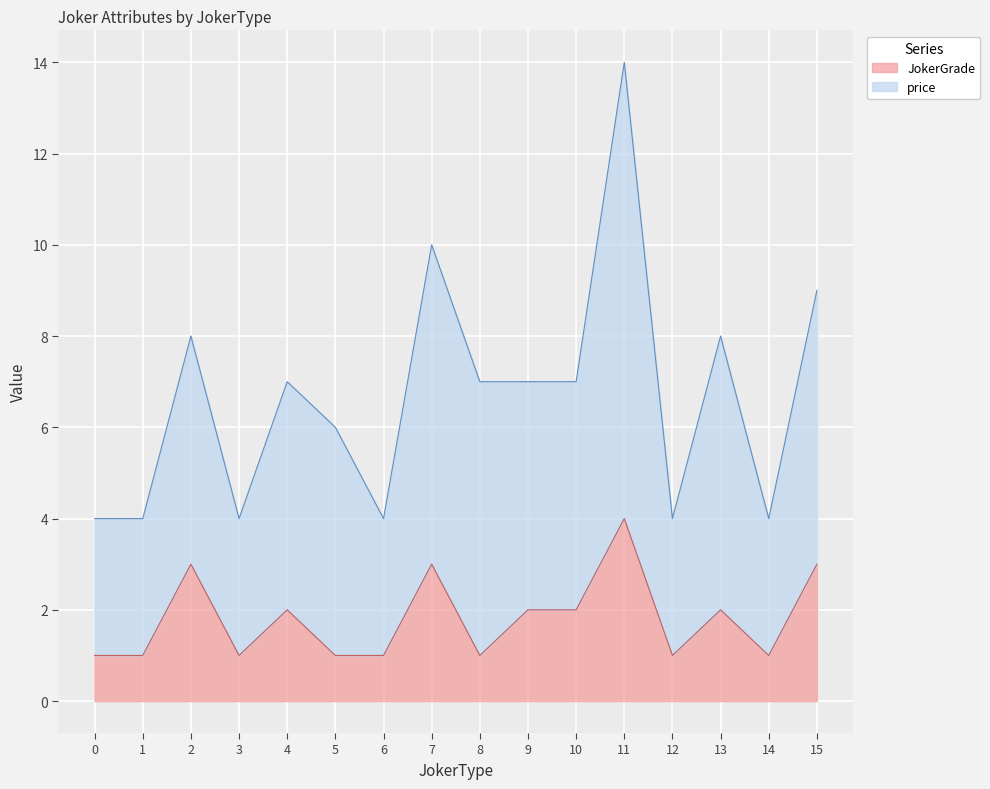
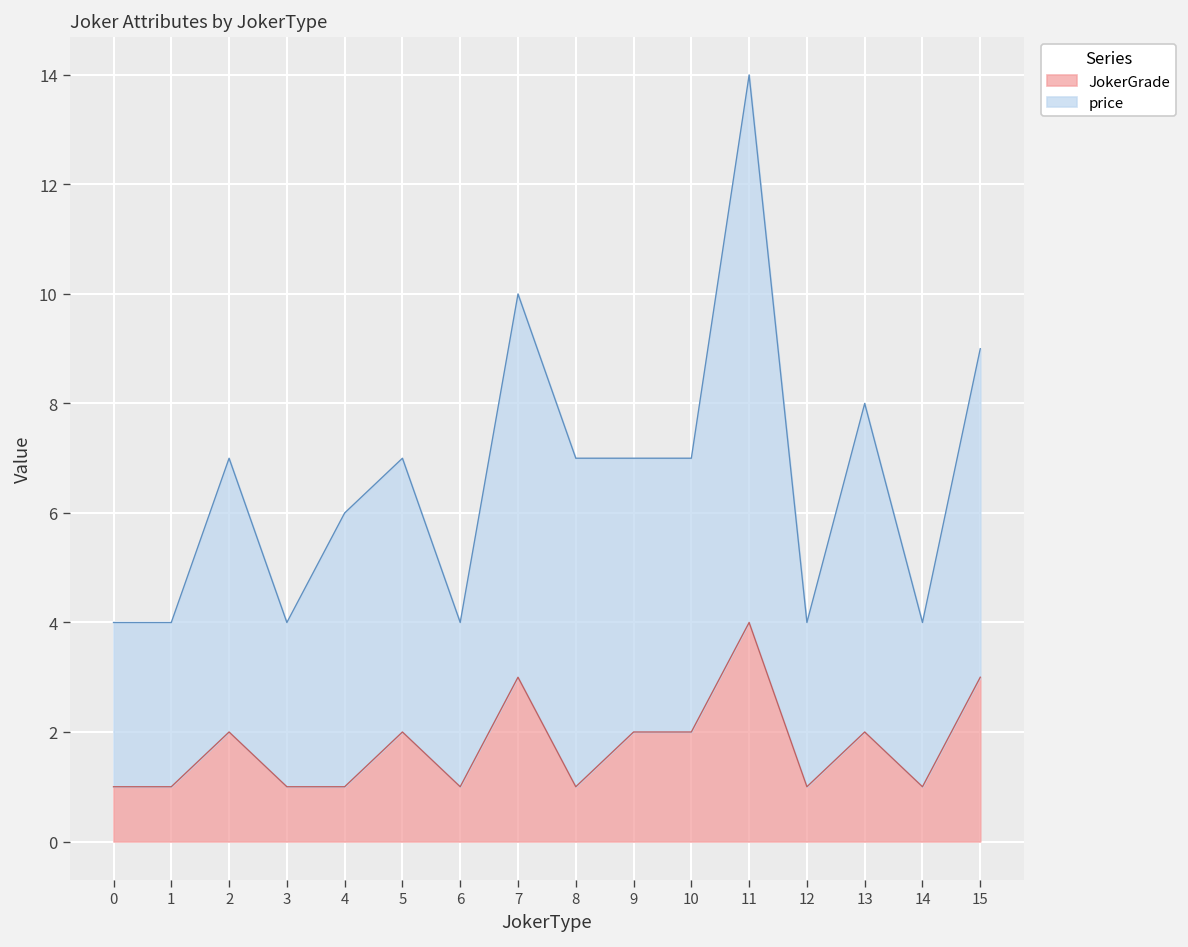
  {
    "JokerGrade": {
      "0": 1,
      "1": 1,
-     "2": 3,
+     "2": 2,
      "3": 1,
-     "4": 2,
-     "5": 1,
+     "4": 1,
+     "5": 2,
      "6": 1,
      "7": 3,
      "8": 1,
      "9": 2,
      "10": 2,
      "11": 4,
      "12": 1,
      "13": 2,
      "14": 1,
      "15": 3
    },
    "price": {
      "0": 4,
      "1": 4,
      "3": 4,
      "6": 4,
      "7": 10,
      "8": 7,
      "9": 7,
      "10": 7,
      "11": 14,
      "12": 4,
      "13": 8,
      "14": 4,
      "15": 9
    }
  }
